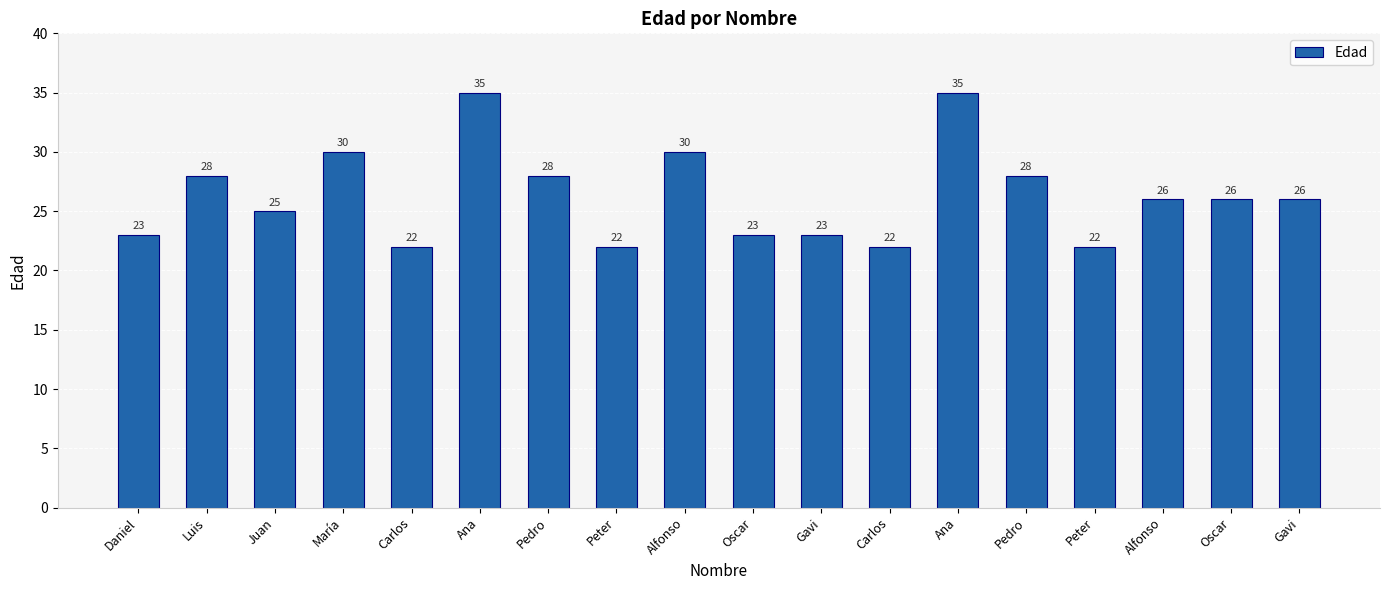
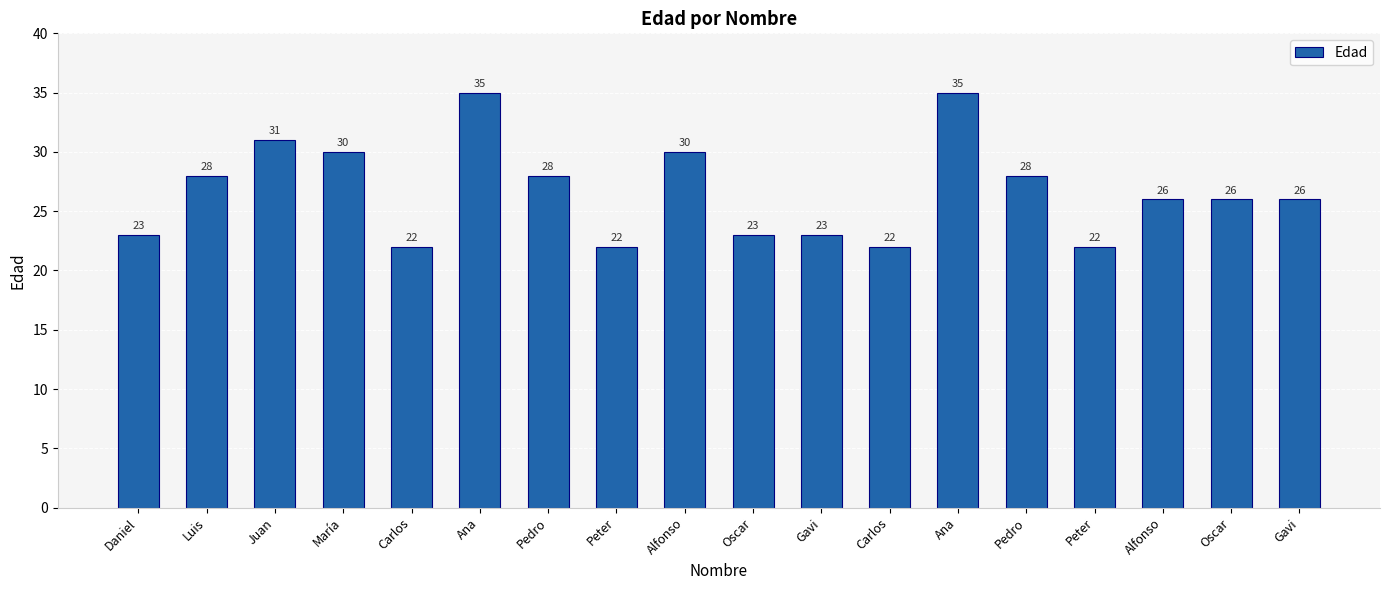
  {
    "Daniel": 23,
    "Luis": 28,
-   "Juan": 25,
+   "Juan": 31,
    "María": 30
  }
